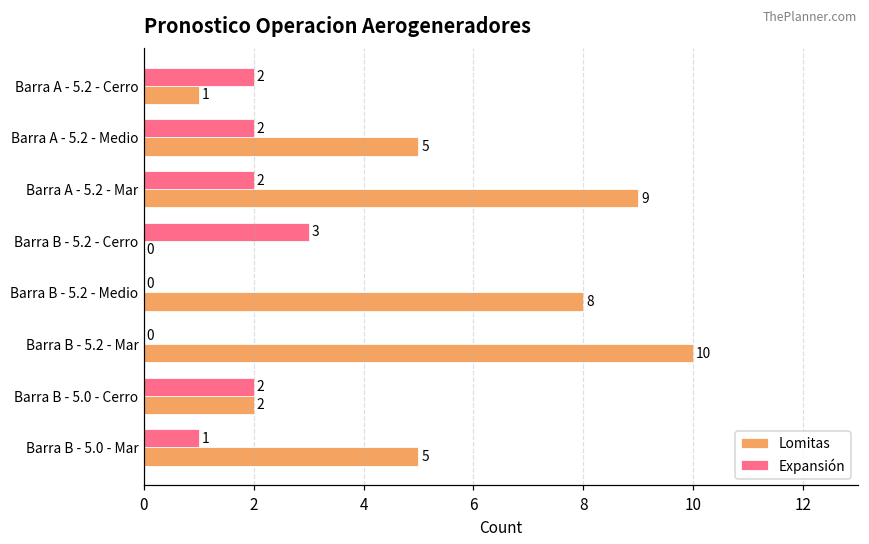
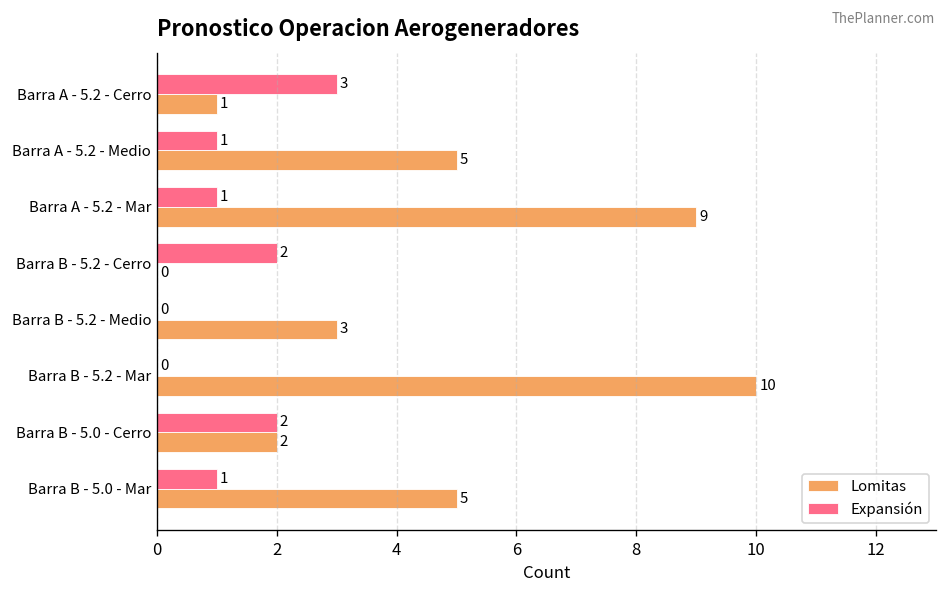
  {
    "Lomitas": {
      "Barra A - 5.2 - Cerro": 1,
      "Barra A - 5.2 - Medio": 5,
      "Barra A - 5.2 - Mar": 9,
      "Barra B - 5.2 - Cerro": 0,
-     "Barra B - 5.2 - Medio": 8,
+     "Barra B - 5.2 - Medio": 3,
      "Barra B - 5.2 - Mar": 10,
      "Barra B - 5.0 - Cerro": 2,
      "Barra B - 5.0 - Mar": 5
    },
    "Expansión": {
-     "Barra A - 5.2 - Cerro": 2,
-     "Barra A - 5.2 - Medio": 2,
-     "Barra A - 5.2 - Mar": 2,
-     "Barra B - 5.2 - Cerro": 3,
+     "Barra A - 5.2 - Cerro": 3,
+     "Barra A - 5.2 - Medio": 1,
+     "Barra A - 5.2 - Mar": 1,
+     "Barra B - 5.2 - Cerro": 2,
      "Barra B - 5.2 - Medio": 0,
      "Barra B - 5.2 - Mar": 0,
      "Barra B - 5.0 - Cerro": 2,
      "Barra B - 5.0 - Mar": 1
    }
  }
